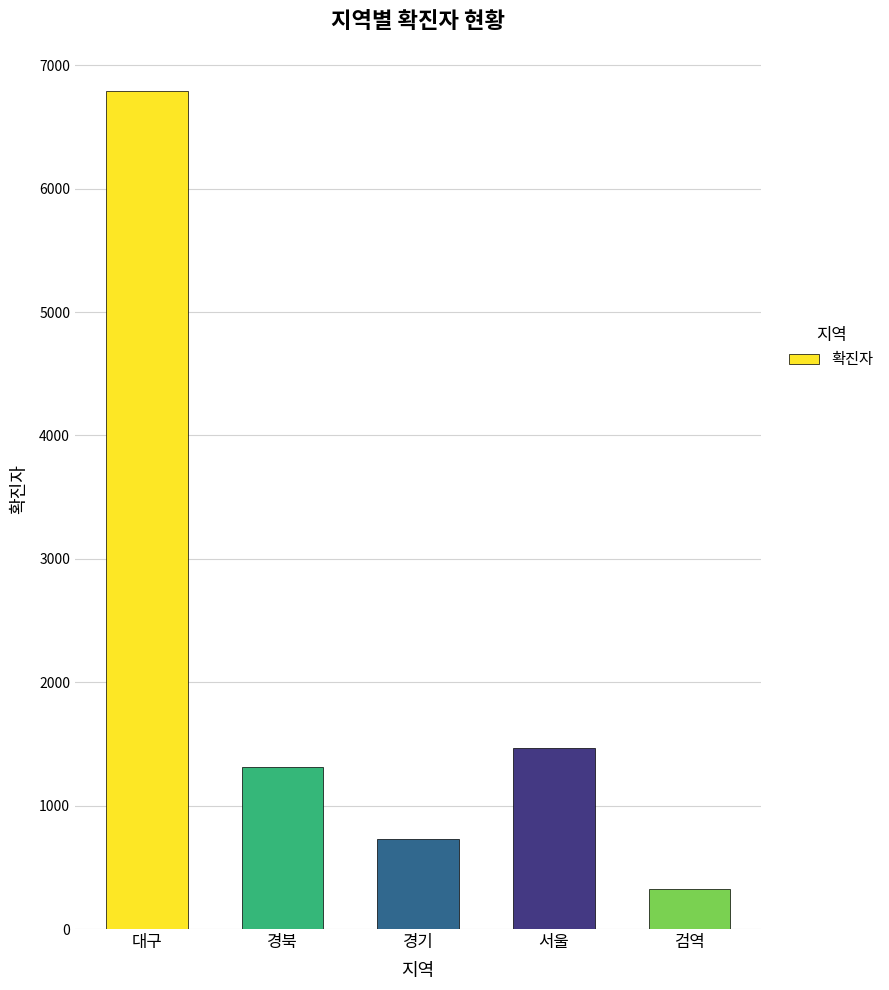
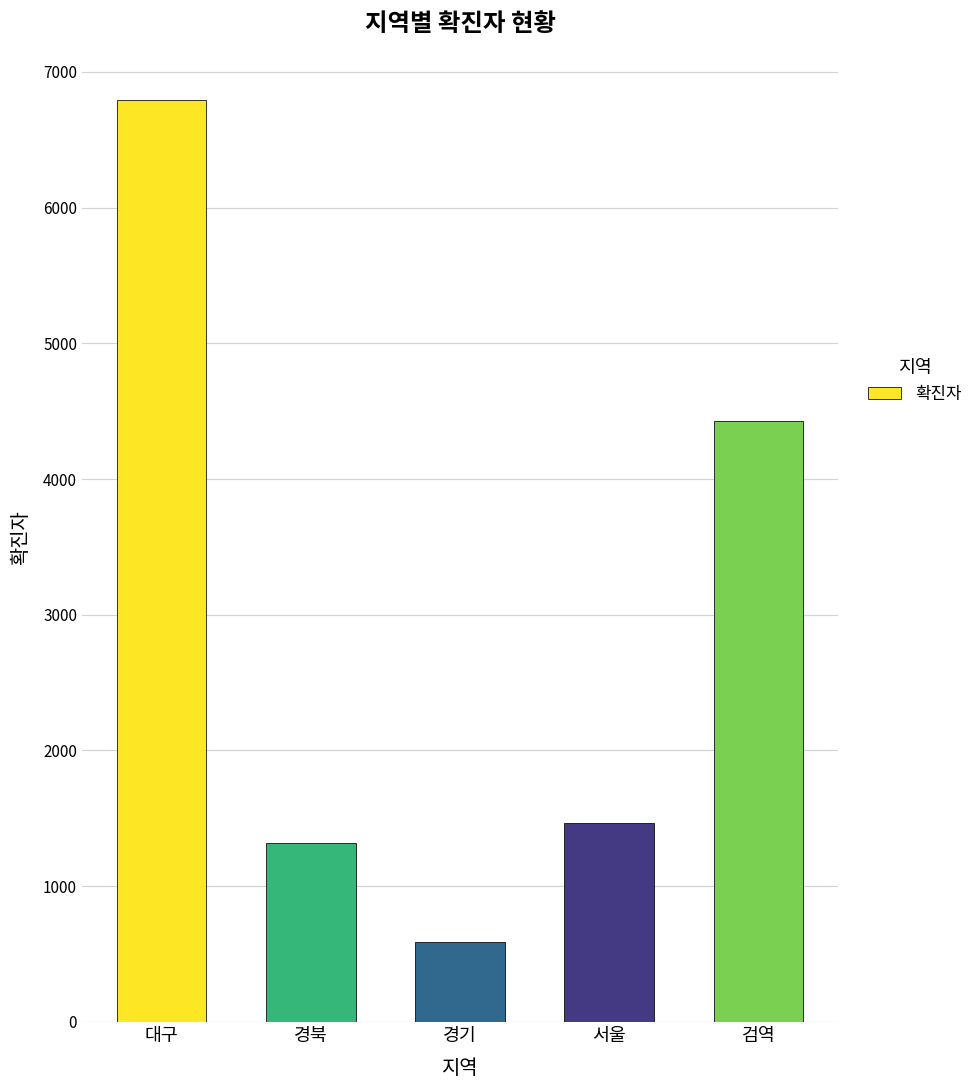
  {
    "대구": 6790,
    "경북": 1320,
-   "경기": 730,
+   "경기": 590,
    "서울": 1470,
-   "검역": 320
+   "검역": 4430
  }
